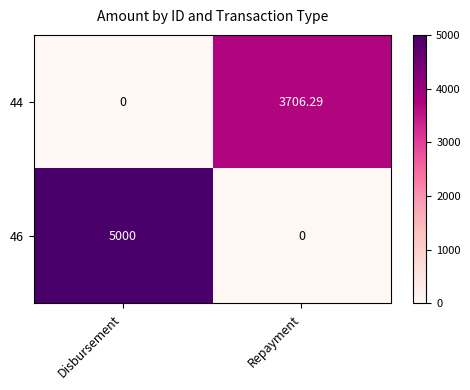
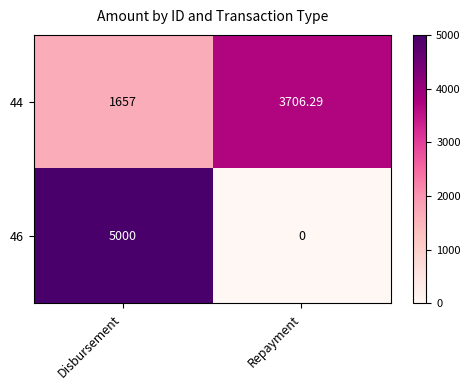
  {
    "44": {
-     "Disbursement": 0,
+     "Disbursement": 1657,
      "Repayment": 3706.29
    },
    "46": {
      "Disbursement": 5000,
      "Repayment": 0
    }
  }
